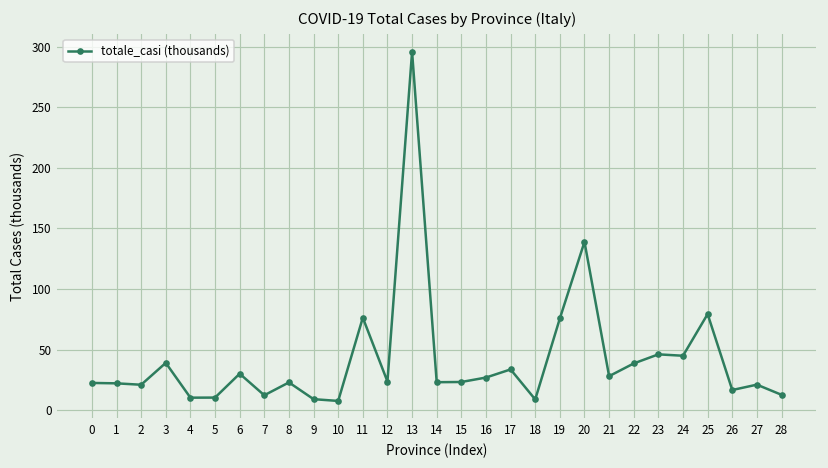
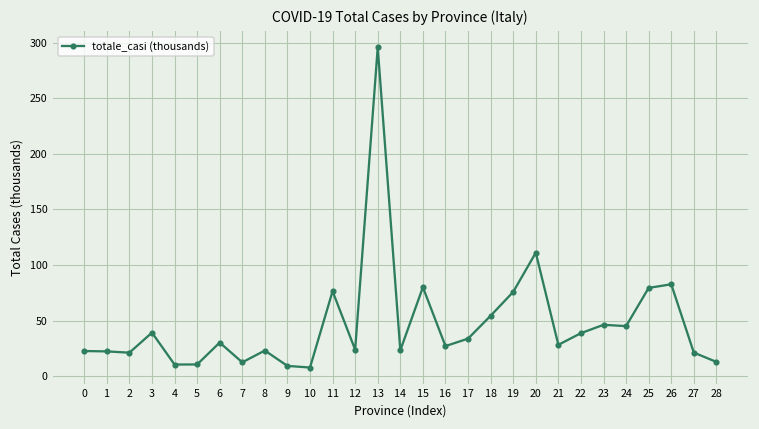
  {
    "0": 23,
    "1": 22,
    "2": 21,
    "3": 39,
    "4": 10,
    "5": 11,
    "6": 30,
    "7": 12,
    "8": 23,
    "9": 9,
    "10": 8,
    "11": 76,
    "12": 24,
    "13": 296,
    "14": 23,
-   "15": 23,
+   "15": 80,
    "16": 27,
    "17": 34,
-   "18": 9,
+   "18": 54,
    "19": 76,
-   "20": 139,
+   "20": 111,
    "21": 28,
    "22": 39,
    "23": 46,
    "24": 45,
    "25": 79,
-   "26": 17,
+   "26": 83,
    "27": 21,
    "28": 13
  }
